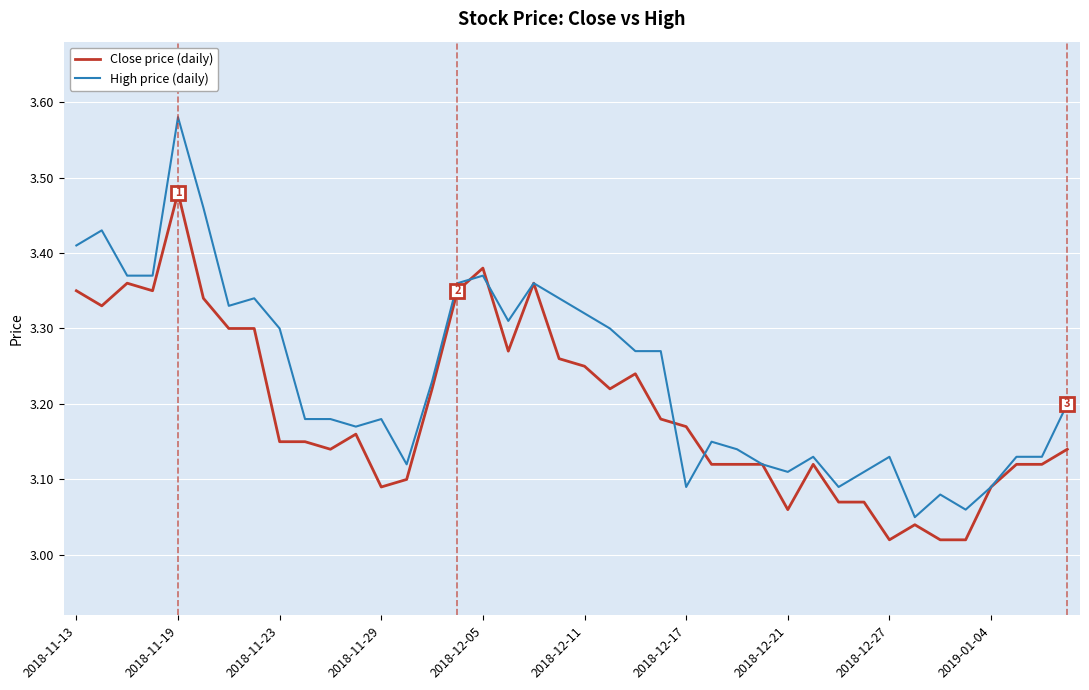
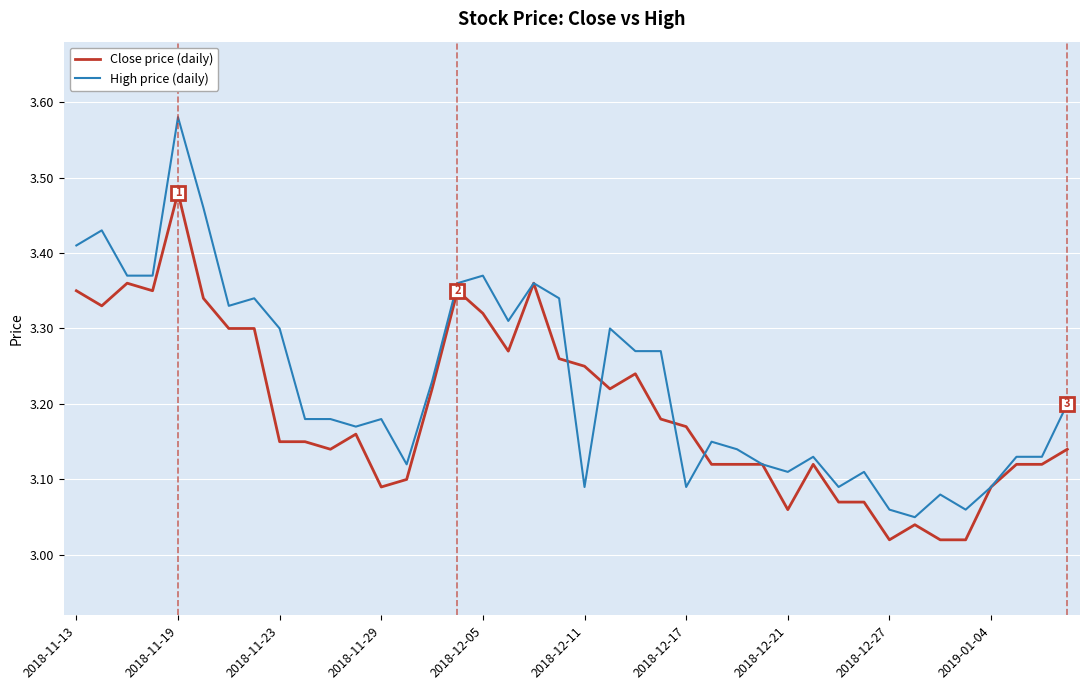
  {
    "Close price (daily)": {
      "2018-11-13": 3.35,
      "2018-11-23": 3.15,
      "2018-11-29": 3.09,
-     "2018-12-05": 3.38,
+     "2018-12-05": 3.32,
      "2018-12-11": 3.25,
      "2018-12-17": 3.17,
      "2018-12-21": 3.06,
      "2018-12-27": 3.02
    },
    "High price (daily)": {
      "2018-11-13": 3.41,
      "2018-11-19": 3.58,
      "2018-11-23": 3.30,
      "2018-11-29": 3.18,
      "2018-12-05": 3.37,
-     "2018-12-11": 3.32,
+     "2018-12-11": 3.09,
      "2018-12-17": 3.09,
      "2018-12-21": 3.11,
-     "2018-12-27": 3.13
+     "2018-12-27": 3.06
    }
  }
